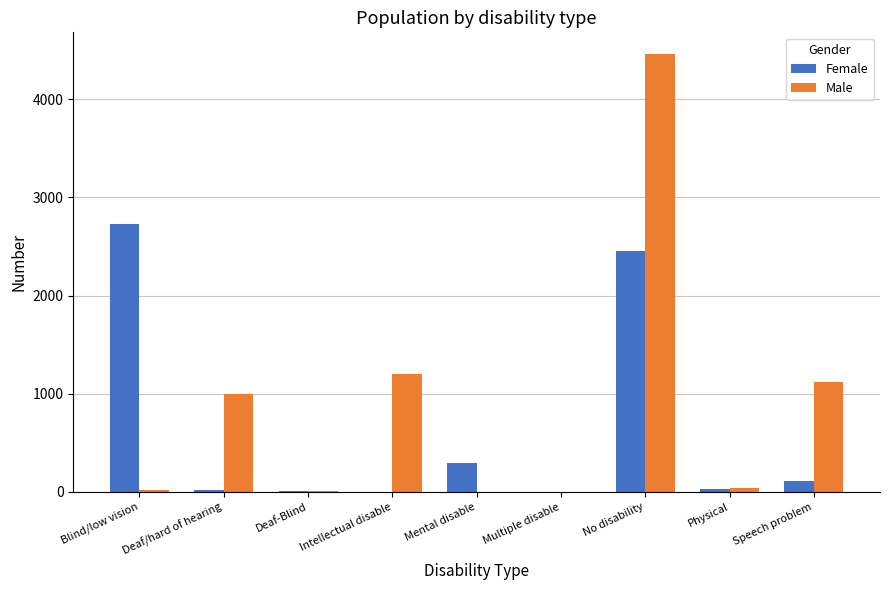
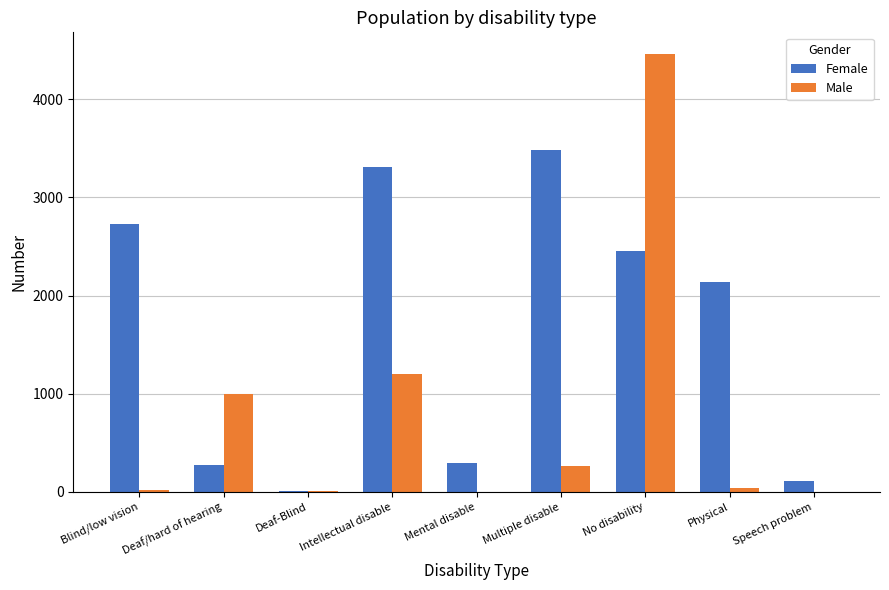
  {
    "Female": {
      "Blind/low vision": 2700,
-     "Deaf/hard of hearing": 0,
-     "Intellectual disable": 0,
+     "Deaf/hard of hearing": 300,
+     "Intellectual disable": 3300,
      "Mental disable": 300,
-     "Multiple disable": 0,
+     "Multiple disable": 3500,
      "No disability": 2500,
-     "Physical": 0,
+     "Physical": 2100,
      "Speech problem": 100
    },
    "Male": {
      "Deaf/hard of hearing": 1000,
      "Intellectual disable": 1200,
-     "Multiple disable": 0,
+     "Multiple disable": 300,
      "No disability": 4500,
      "Physical": 0,
-     "Speech problem": 1100
+     "Speech problem": 0
    }
  }
